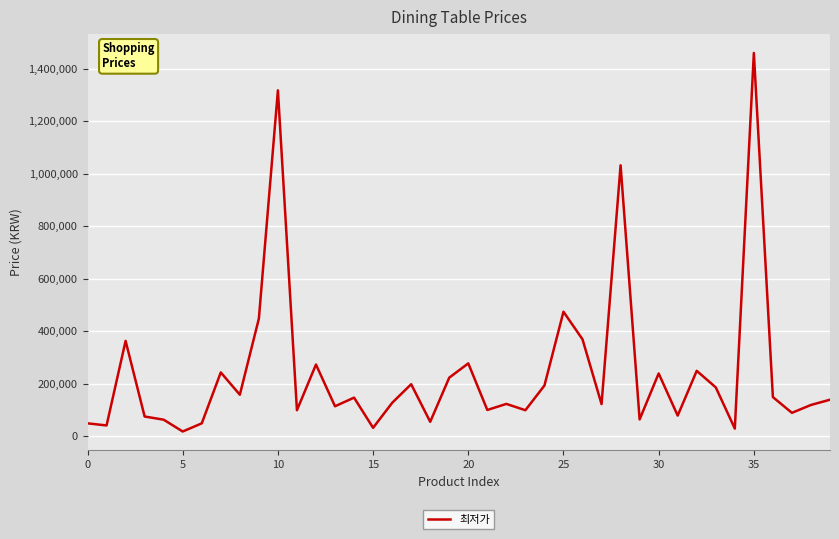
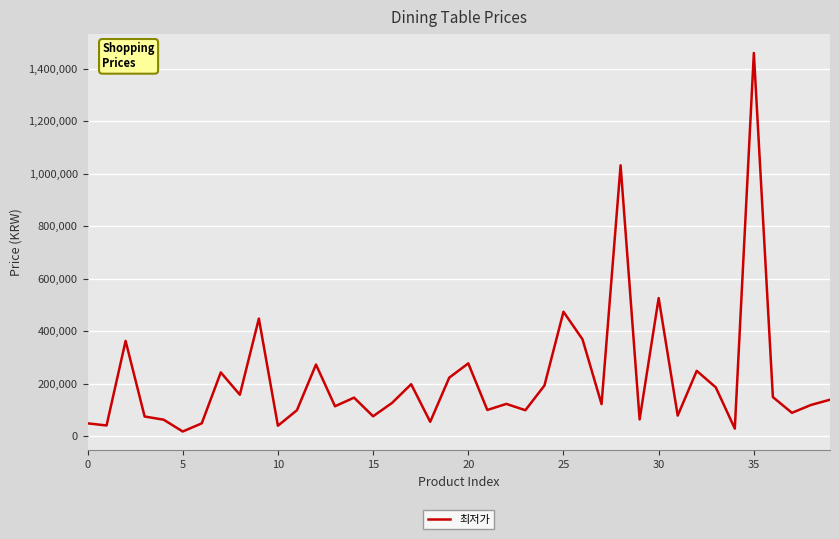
  {
    "0": "50,000",
    "5": "20,000",
-   "10": "1,320,000",
-   "15": "30,000",
+   "10": "40,000",
+   "15": "80,000",
    "20": "280,000",
    "25": "470,000",
-   "30": "240,000",
+   "30": "530,000",
    "35": "1,460,000"
  }
